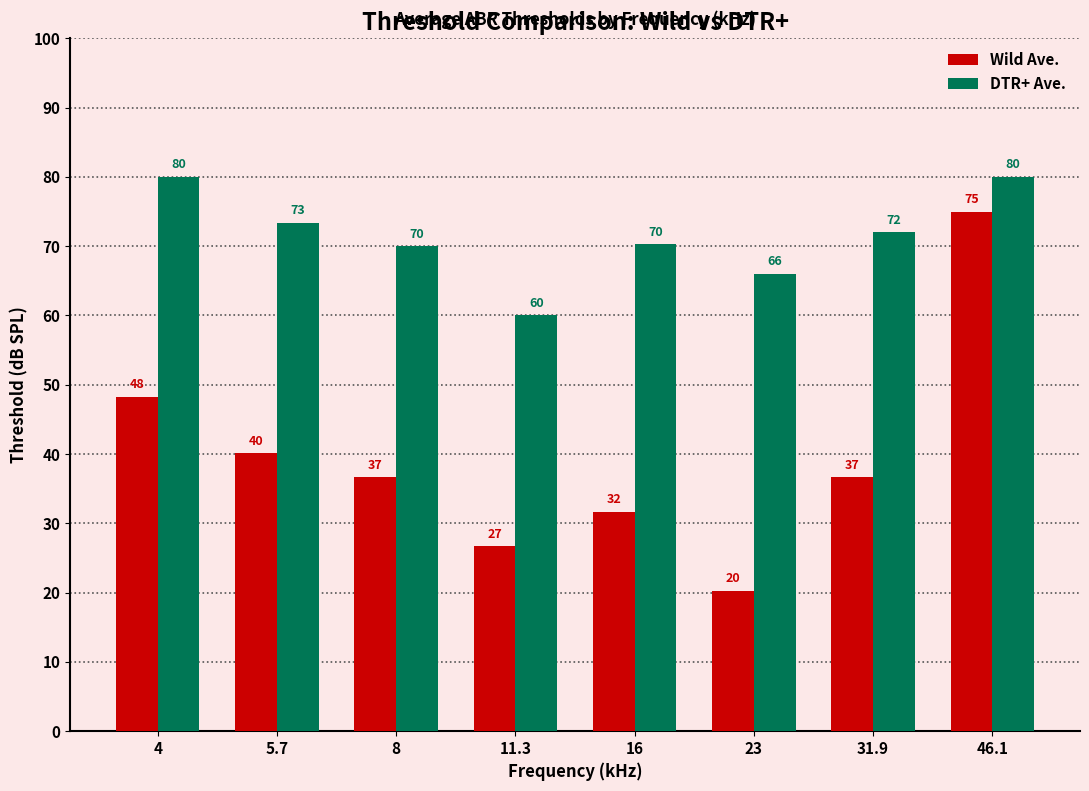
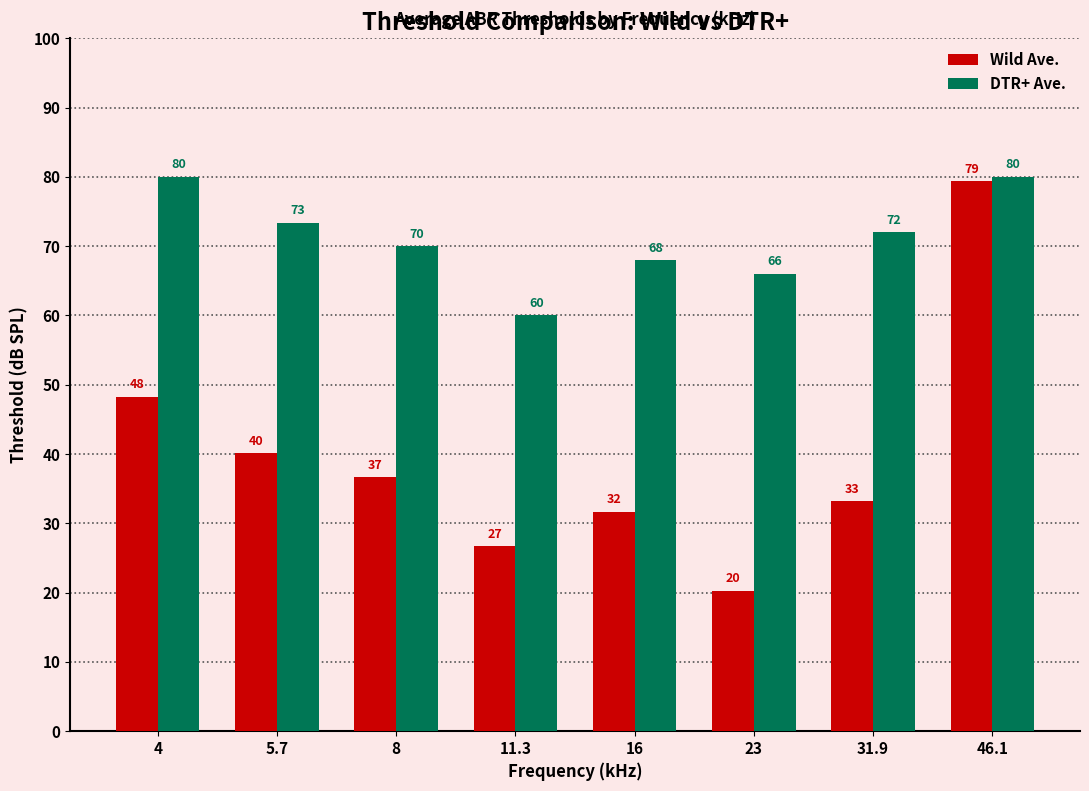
  {
    "Wild Ave.": {
      "4": 48,
      "5.7": 40,
      "8": 37,
      "11.3": 27,
      "16": 32,
      "23": 20,
-     "31.9": 37,
-     "46.1": 75
+     "31.9": 33,
+     "46.1": 79
    },
    "DTR+ Ave.": {
      "4": 80,
      "5.7": 73,
      "8": 70,
      "11.3": 60,
-     "16": 70,
+     "16": 68,
      "23": 66,
      "31.9": 72,
      "46.1": 80
    }
  }
